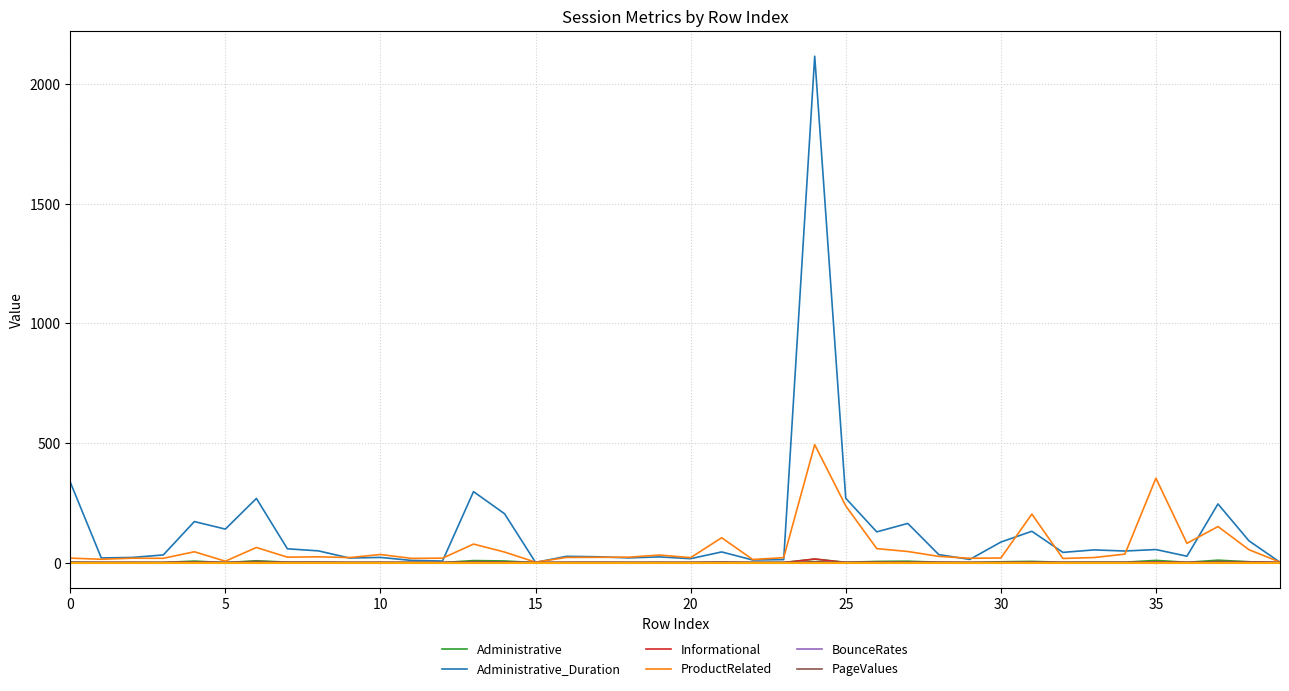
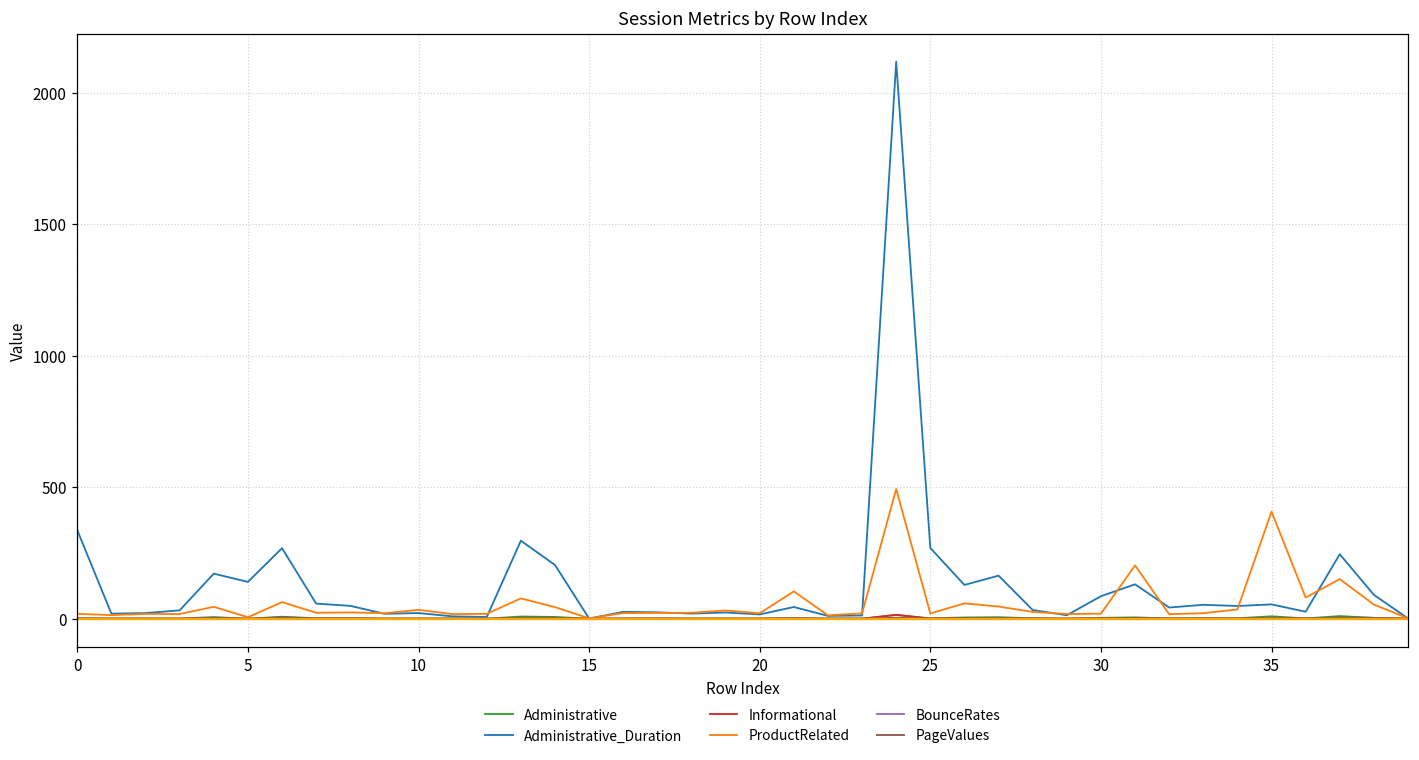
  {
    "Administrative_Duration": {
      "0": 340,
      "5": 140,
      "10": 20,
      "25": 270,
      "30": 90,
      "35": 50
    },
    "ProductRelated": {
      "0": 20,
      "10": 30,
-     "25": 240,
+     "25": 20,
      "30": 20,
-     "35": 350
+     "35": 410
    }
  }
